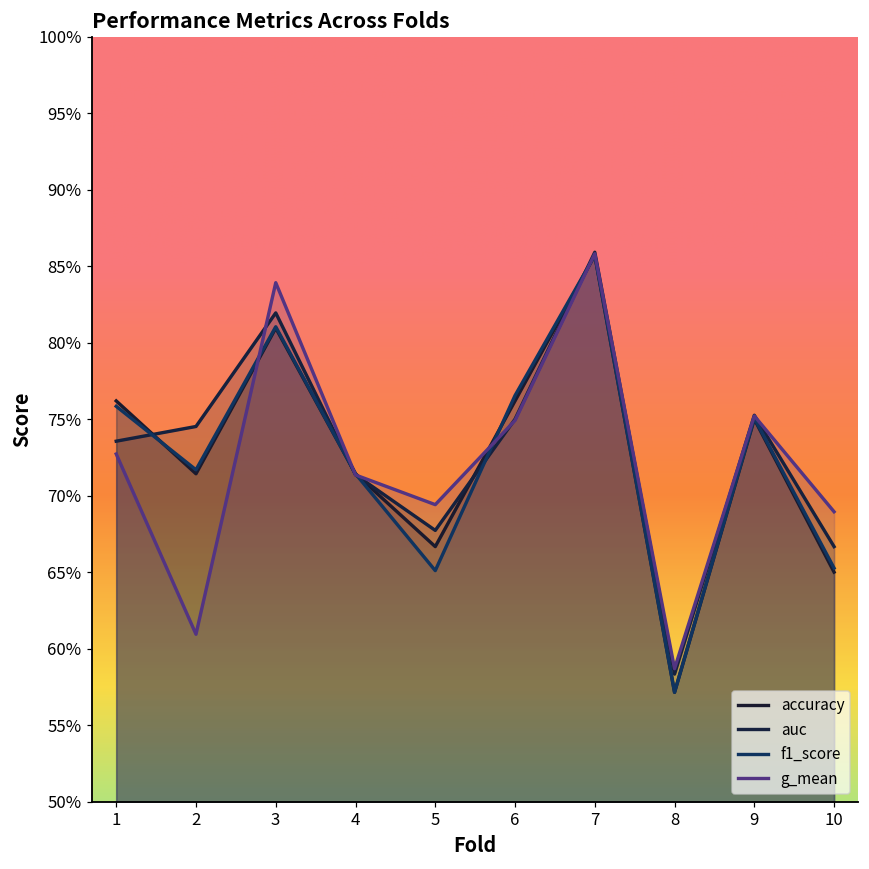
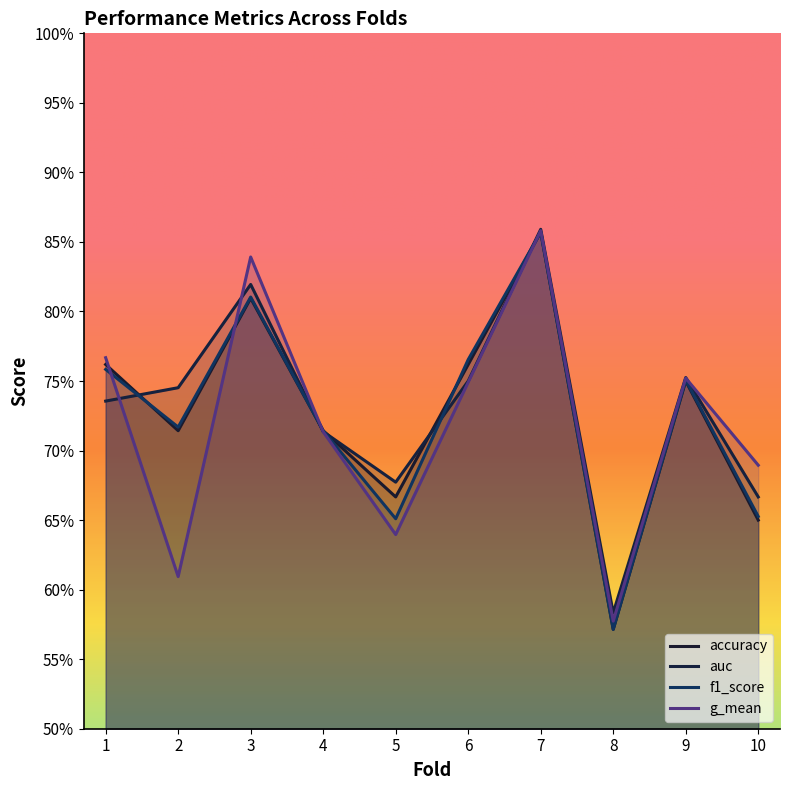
  {
    "g_mean": {
-     "1": "72.7%",
+     "1": "76.7%",
      "2": "60.9%",
      "3": "83.9%",
-     "5": "69.4%",
-     "8": "58.7%",
+     "5": "64.0%",
+     "8": "57.7%",
      "10": "68.9%"
    }
  }
